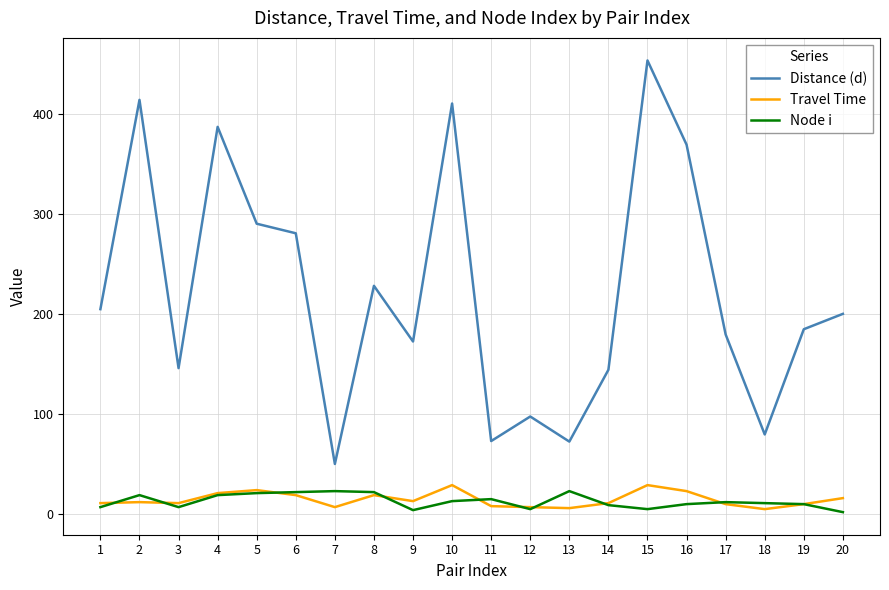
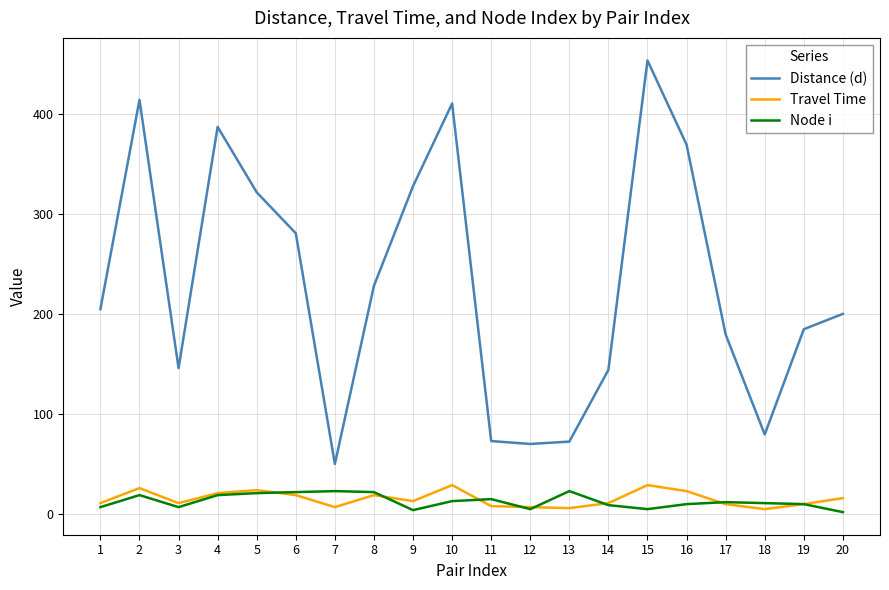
  {
    "Distance (d)": {
      "1": 205,
      "2": 414,
      "3": 146,
      "4": 387,
-     "5": 290,
+     "5": 321,
      "6": 281,
      "7": 50,
      "8": 228,
-     "9": 172,
+     "9": 328,
      "10": 410,
      "11": 73,
-     "12": 98,
+     "12": 70,
      "13": 72,
      "14": 144,
      "15": 453,
      "16": 369,
      "17": 179,
      "18": 80,
      "19": 185,
      "20": 200
    },
    "Travel Time": {
      "1": 11,
-     "2": 12,
+     "2": 26,
      "3": 11,
      "5": 24,
      "6": 19,
      "7": 7,
      "8": 19,
      "9": 13,
      "10": 29,
      "11": 8,
      "13": 6,
      "15": 29,
      "16": 23,
      "18": 5,
      "20": 16
    },
    "Node i": {
      "1": 7,
      "2": 19,
      "3": 7,
      "5": 21,
      "6": 22,
      "7": 23,
      "8": 22,
      "9": 4,
      "10": 13,
      "11": 15,
      "13": 23,
      "15": 5,
      "16": 10,
      "18": 11,
      "20": 2
    }
  }
